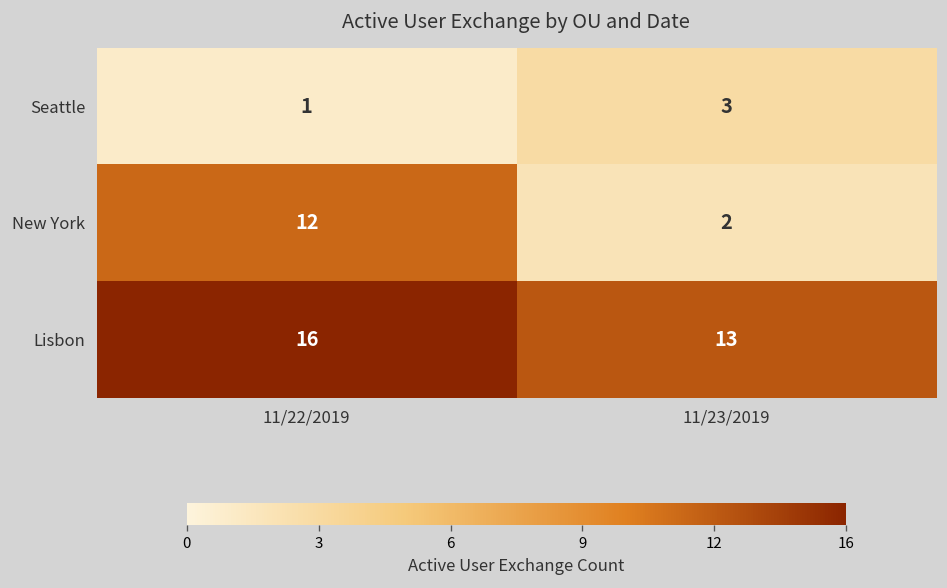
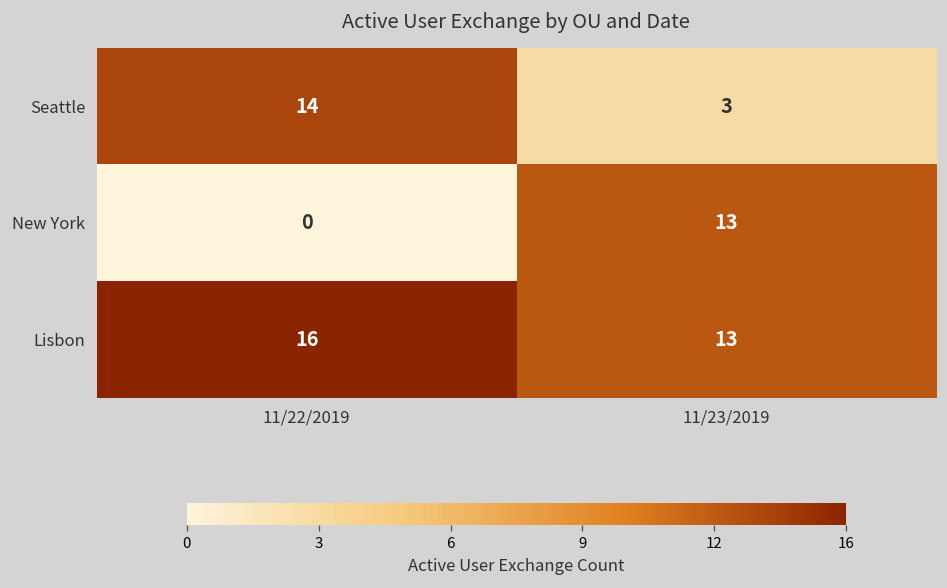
  {
    "Seattle": {
-     "11/22/2019": 1,
+     "11/22/2019": 14,
      "11/23/2019": 3
    },
    "New York": {
-     "11/22/2019": 12,
-     "11/23/2019": 2
+     "11/22/2019": 0,
+     "11/23/2019": 13
    },
    "Lisbon": {
      "11/22/2019": 16,
      "11/23/2019": 13
    }
  }
